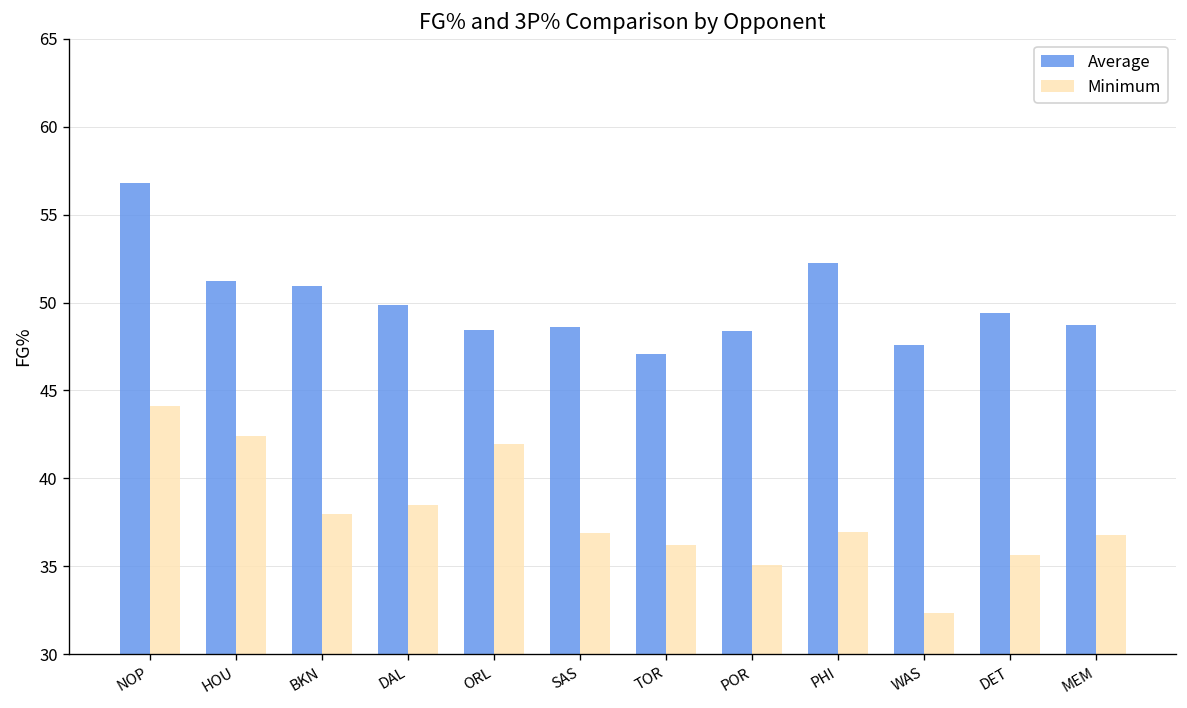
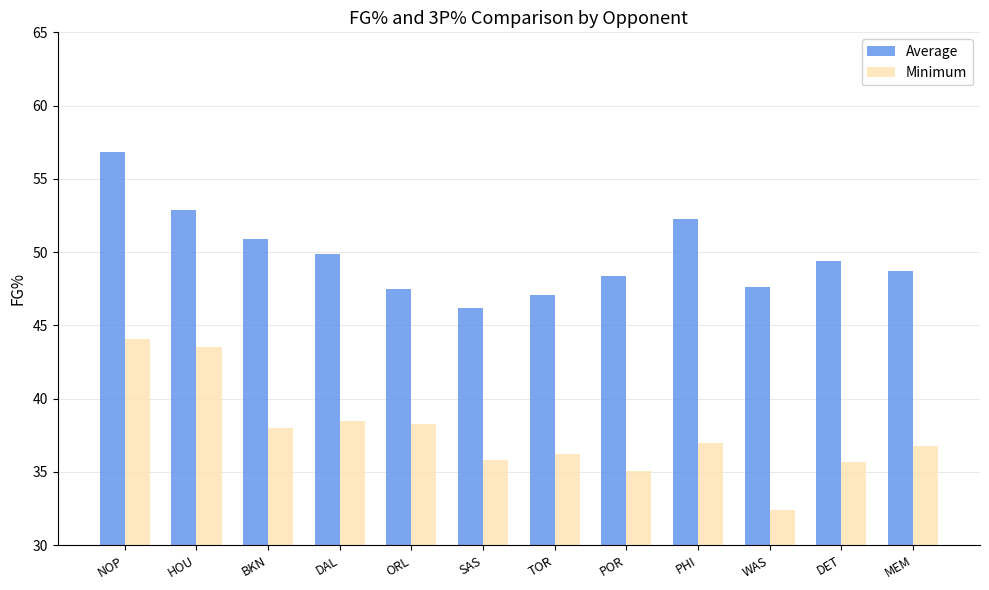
  {
    "Average": {
      "NOP": 56.8,
-     "HOU": 51.2,
+     "HOU": 52.9,
      "BKN": 50.9,
      "DAL": 49.9,
-     "ORL": 48.4,
-     "SAS": 48.6,
+     "ORL": 47.5,
+     "SAS": 46.2,
      "TOR": 47.1,
      "POR": 48.4,
      "PHI": 52.3,
      "WAS": 47.6,
      "DET": 49.4,
      "MEM": 48.7
    },
    "Minimum": {
      "NOP": 44.1,
-     "HOU": 42.4,
+     "HOU": 43.5,
      "BKN": 38.0,
      "DAL": 38.5,
-     "ORL": 42.0,
-     "SAS": 36.9,
+     "ORL": 38.3,
+     "SAS": 35.8,
      "TOR": 36.2,
      "POR": 35.1,
      "PHI": 37.0,
      "WAS": 32.4,
      "DET": 35.7,
      "MEM": 36.8
    }
  }
